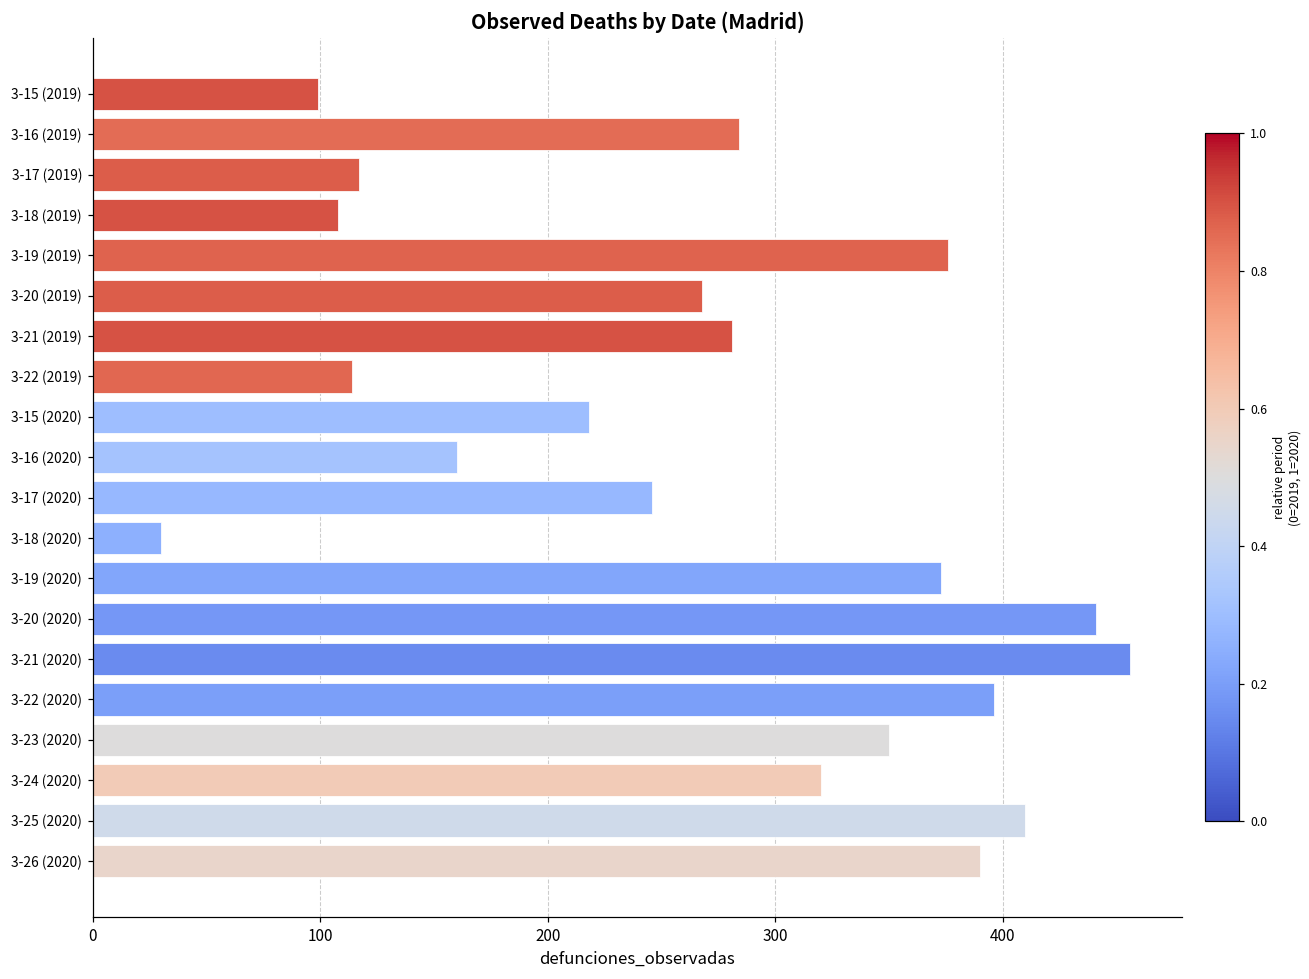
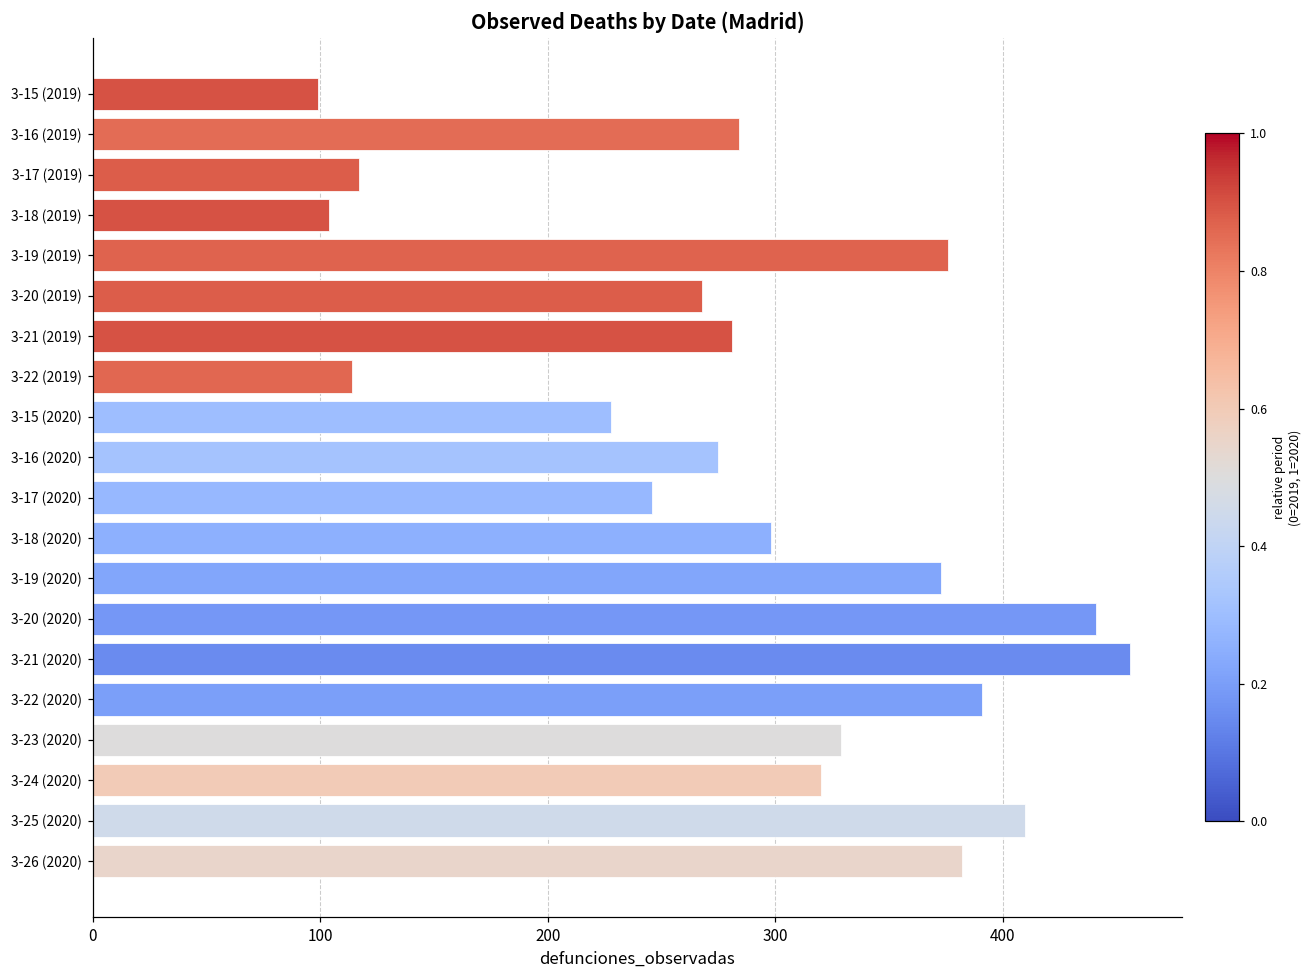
  {
    "3-15 (2019)": 99,
    "3-16 (2019)": 284,
    "3-17 (2019)": 117,
-   "3-18 (2019)": 108,
+   "3-18 (2019)": 104,
    "3-19 (2019)": 376,
    "3-20 (2019)": 268,
    "3-21 (2019)": 281,
    "3-22 (2019)": 114,
-   "3-15 (2020)": 218,
-   "3-16 (2020)": 160,
+   "3-15 (2020)": 228,
+   "3-16 (2020)": 275,
    "3-17 (2020)": 246,
-   "3-18 (2020)": 30,
+   "3-18 (2020)": 298,
    "3-19 (2020)": 373,
    "3-20 (2020)": 441,
    "3-21 (2020)": 456,
-   "3-22 (2020)": 396,
-   "3-23 (2020)": 350,
+   "3-22 (2020)": 391,
+   "3-23 (2020)": 329,
    "3-24 (2020)": 320,
    "3-25 (2020)": 410,
-   "3-26 (2020)": 390
+   "3-26 (2020)": 382
  }
